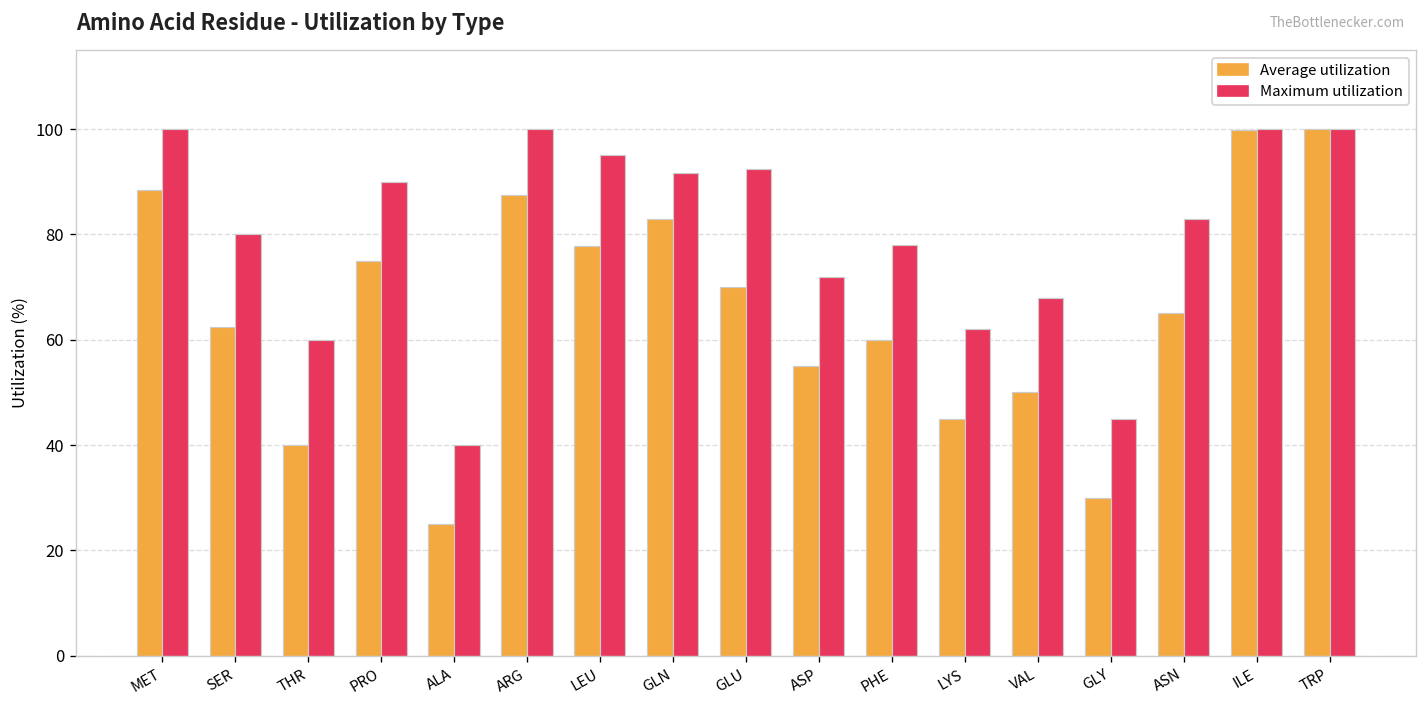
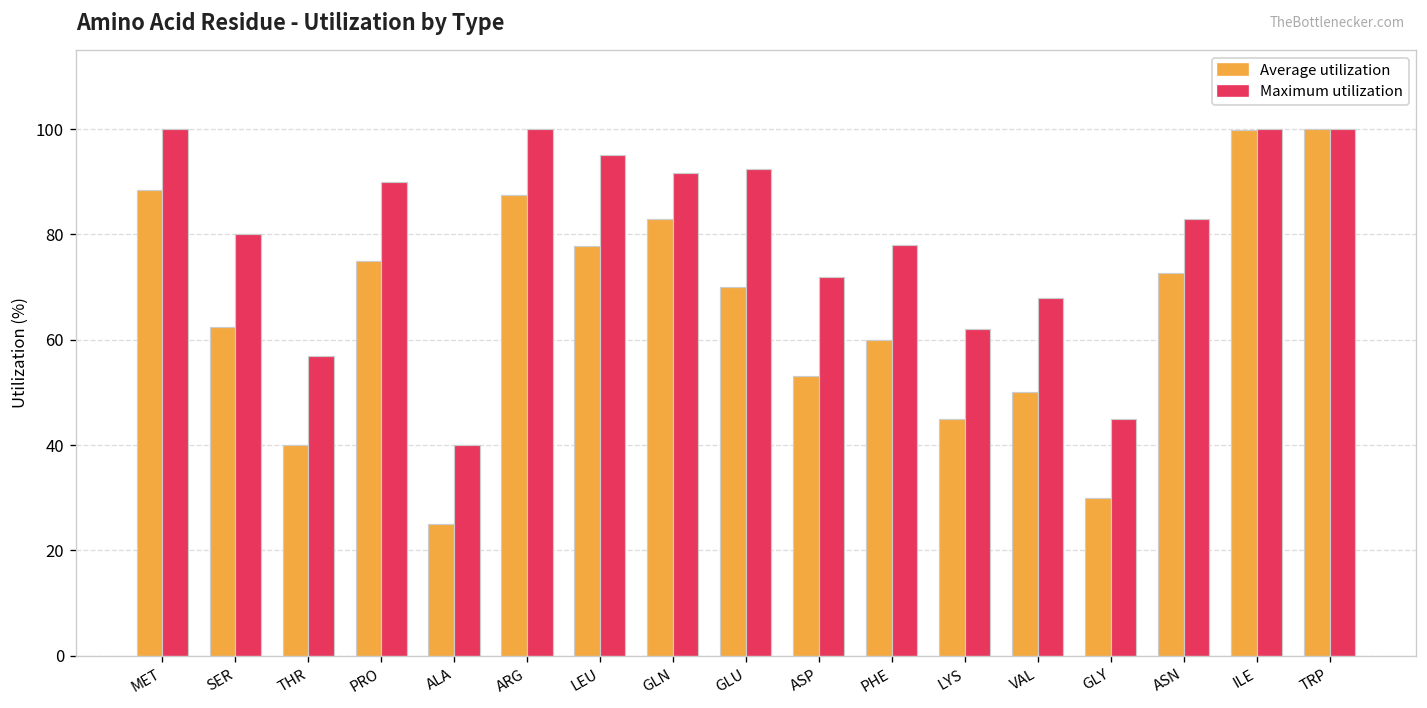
  {
    "Average utilization": {
      "MET": 88,
      "SER": 63,
      "THR": 40,
      "PRO": 75,
      "ALA": 25,
      "ARG": 88,
      "LEU": 78,
      "GLN": 83,
      "GLU": 70,
-     "ASP": 55,
+     "ASP": 53,
      "PHE": 60,
      "LYS": 45,
      "VAL": 50,
      "GLY": 30,
-     "ASN": 65,
+     "ASN": 73,
      "ILE": 100,
      "TRP": 100
    },
    "Maximum utilization": {
      "MET": 100,
      "SER": 80,
-     "THR": 60,
+     "THR": 57,
      "PRO": 90,
      "ALA": 40,
      "ARG": 100,
      "LEU": 95,
      "GLN": 92,
      "GLU": 93,
      "ASP": 72,
      "PHE": 78,
      "LYS": 62,
      "VAL": 68,
      "GLY": 45,
      "ASN": 83,
      "ILE": 100,
      "TRP": 100
    }
  }
